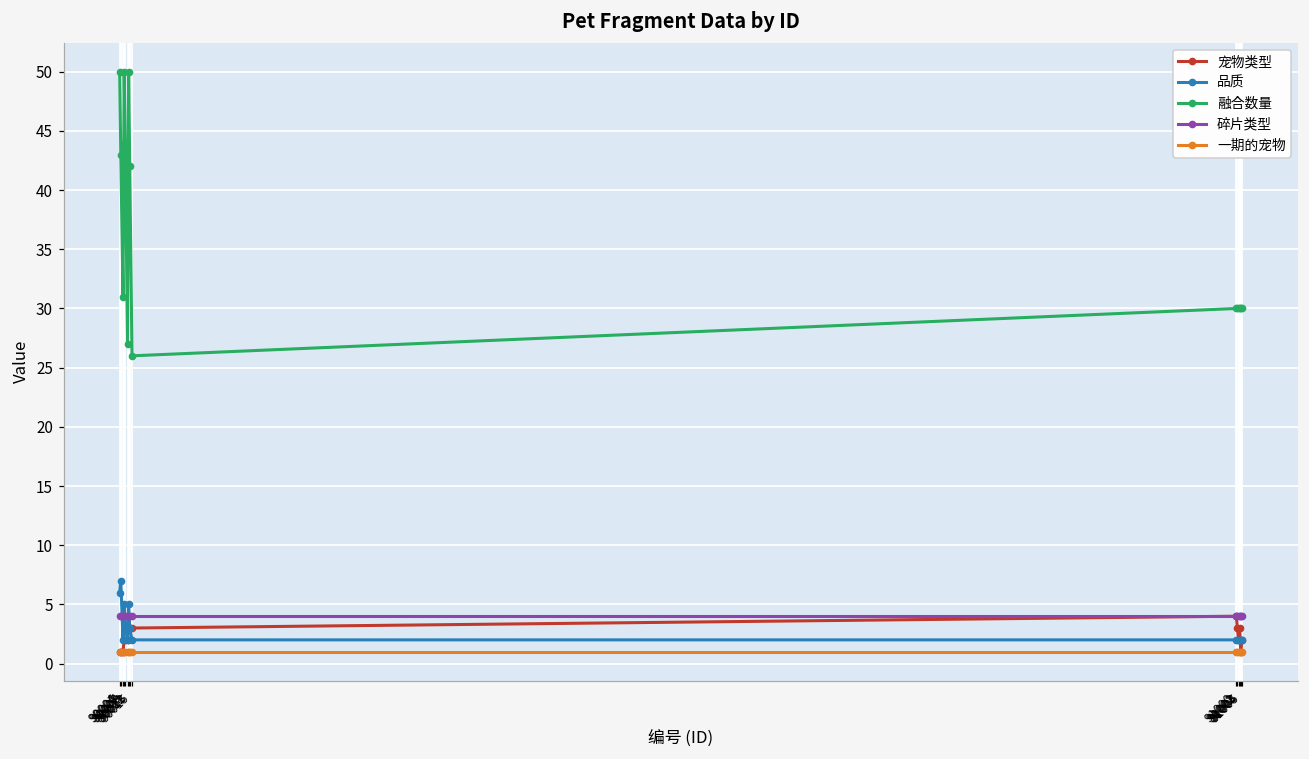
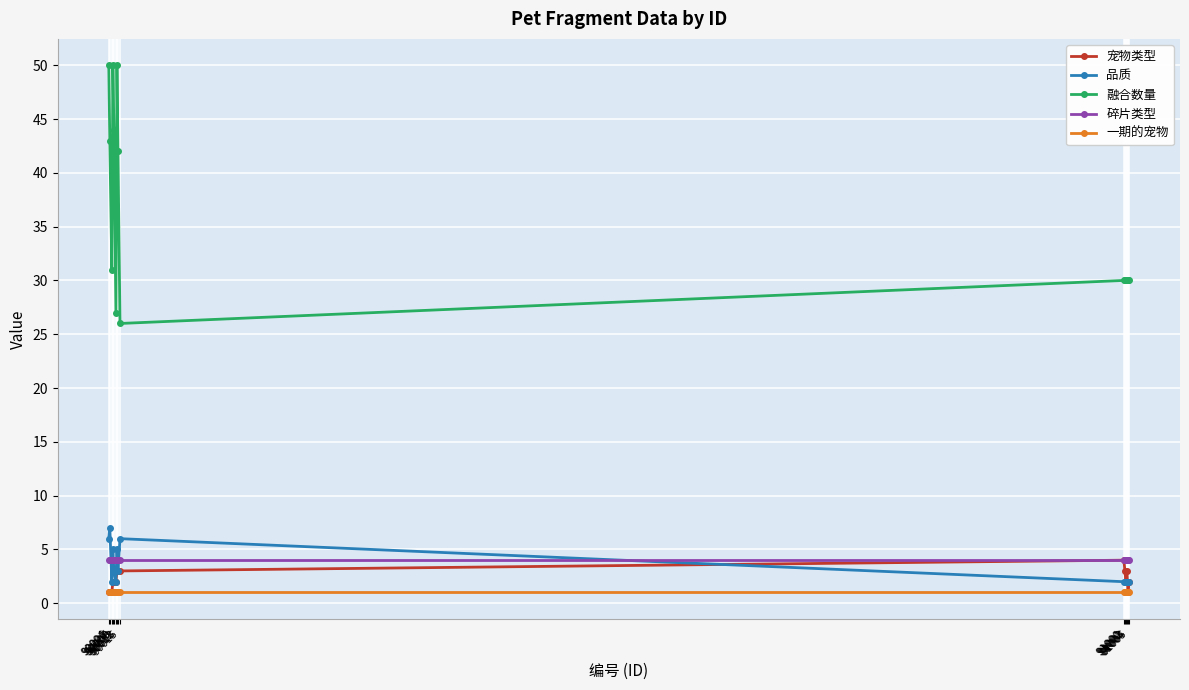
  {
    "宠物类型": {
      "91001": 3,
      "91003": 3
    },
    "品质": {
      "90004": 6,
      "90005": 7,
      "90008": 5,
      "90009": 3,
      "90012": 5,
-     "90015": 2
+     "90015": 6
    },
    "融合数量": {
      "90004": 50,
      "90005": 43,
      "90007": 31,
      "90008": 50,
      "90009": 44,
      "90011": 27,
      "90012": 50,
      "90013": 42,
      "90015": 26,
      "91000": 30,
      "91001": 30,
      "91002": 30,
      "91003": 30,
      "91004": 30,
      "91005": 30
    },
    "碎片类型": {
      "90004": 4,
      "90005": 4,
      "90007": 4,
      "90008": 4,
      "90009": 4,
      "90011": 4,
      "90012": 4,
      "90013": 4,
      "90015": 4,
      "91003": 4,
      "91004": 4,
      "91005": 4
    },
    "一期的宠物": {
      "90011": 1,
      "90012": 1,
      "90013": 1,
      "90015": 1,
      "91000": 1,
      "91001": 1
    }
  }
